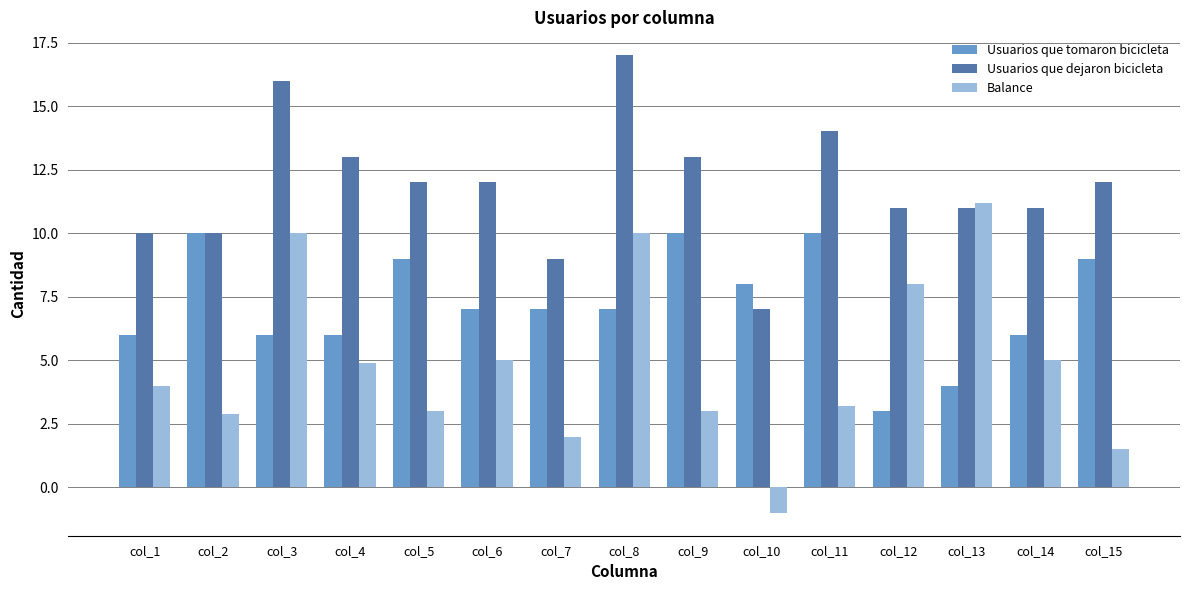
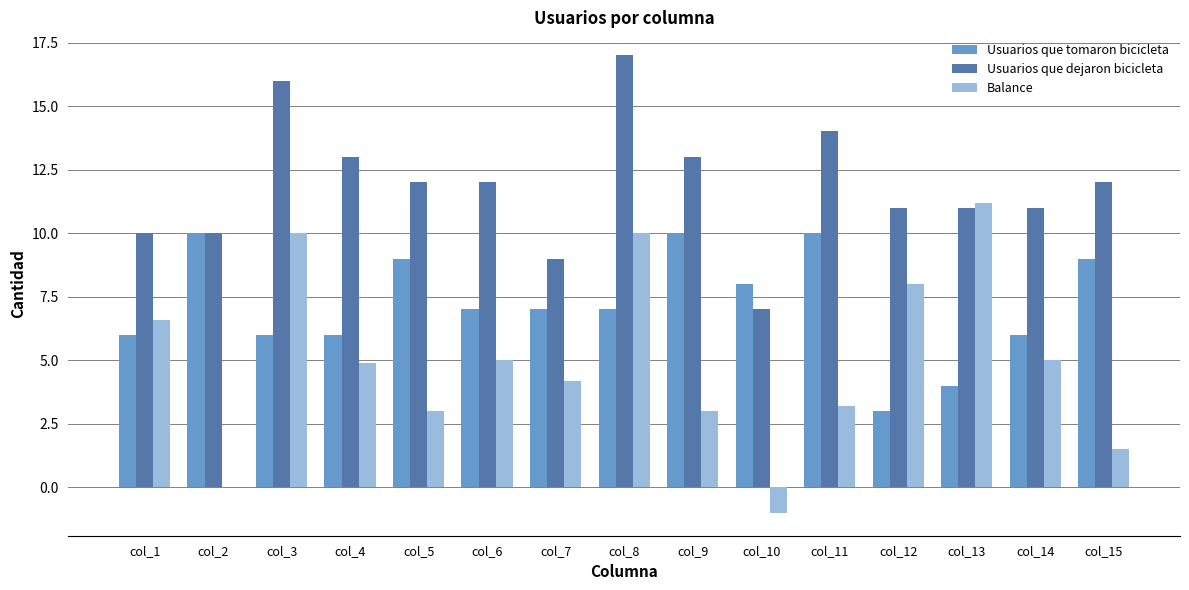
  {
    "Balance": {
-     "col_1": 4.0,
-     "col_2": 2.9,
+     "col_1": 6.6,
+     "col_2": 0.0,
      "col_3": 10.0,
      "col_4": 4.9,
      "col_5": 3.0,
      "col_6": 5.0,
-     "col_7": 2.0,
+     "col_7": 4.2,
      "col_8": 10.0,
      "col_9": 3.0,
      "col_10": -1.0,
      "col_11": 3.2,
      "col_12": 8.0,
      "col_13": 11.2,
      "col_14": 5.0,
      "col_15": 1.5
    }
  }
